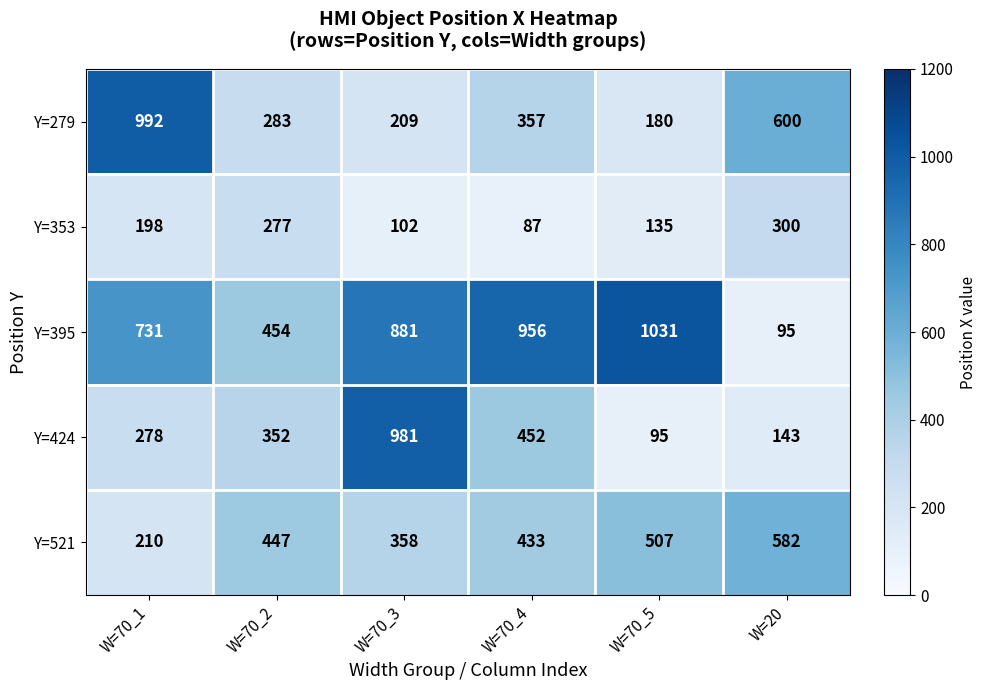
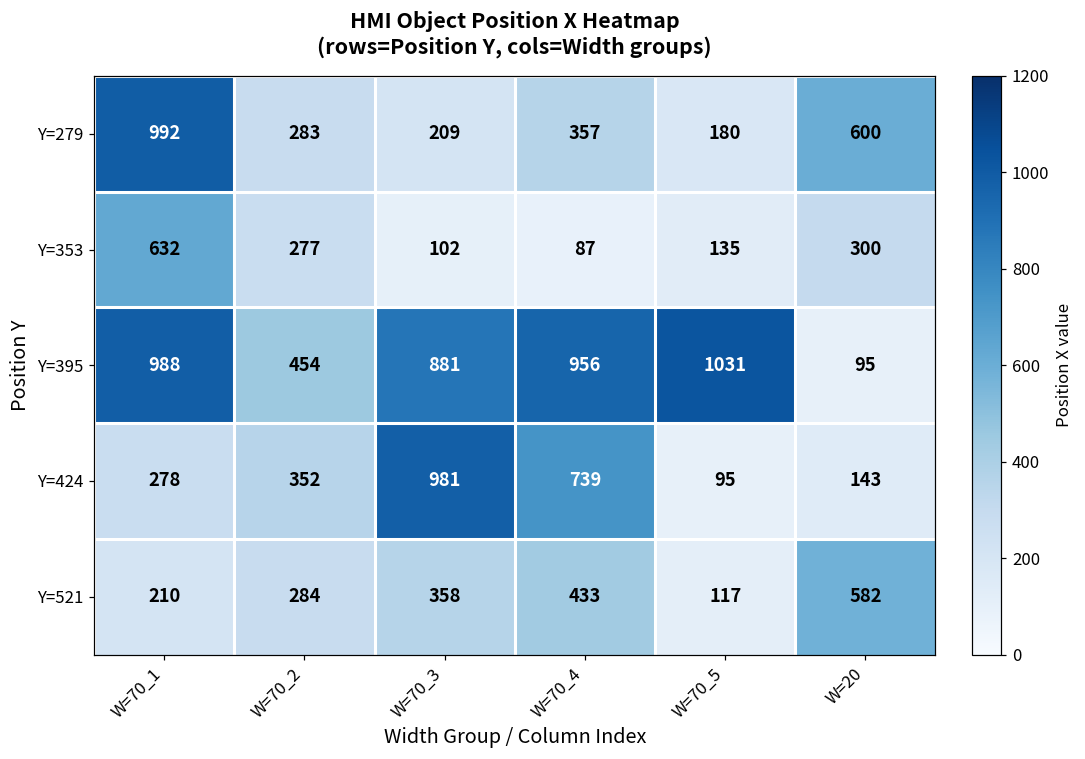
  {
    "Y=279": {
      "W=70_1": 992,
      "W=70_2": 283,
      "W=70_3": 209,
      "W=70_4": 357,
      "W=70_5": 180,
      "W=20": 600
    },
    "Y=353": {
-     "W=70_1": 198,
+     "W=70_1": 632,
      "W=70_2": 277,
      "W=70_3": 102,
      "W=70_4": 87,
      "W=70_5": 135,
      "W=20": 300
    },
    "Y=395": {
-     "W=70_1": 731,
+     "W=70_1": 988,
      "W=70_2": 454,
      "W=70_3": 881,
      "W=70_4": 956,
      "W=70_5": 1031,
      "W=20": 95
    },
    "Y=424": {
      "W=70_1": 278,
      "W=70_2": 352,
      "W=70_3": 981,
-     "W=70_4": 452,
+     "W=70_4": 739,
      "W=70_5": 95,
      "W=20": 143
    },
    "Y=521": {
      "W=70_1": 210,
-     "W=70_2": 447,
+     "W=70_2": 284,
      "W=70_3": 358,
      "W=70_4": 433,
-     "W=70_5": 507,
+     "W=70_5": 117,
      "W=20": 582
    }
  }
